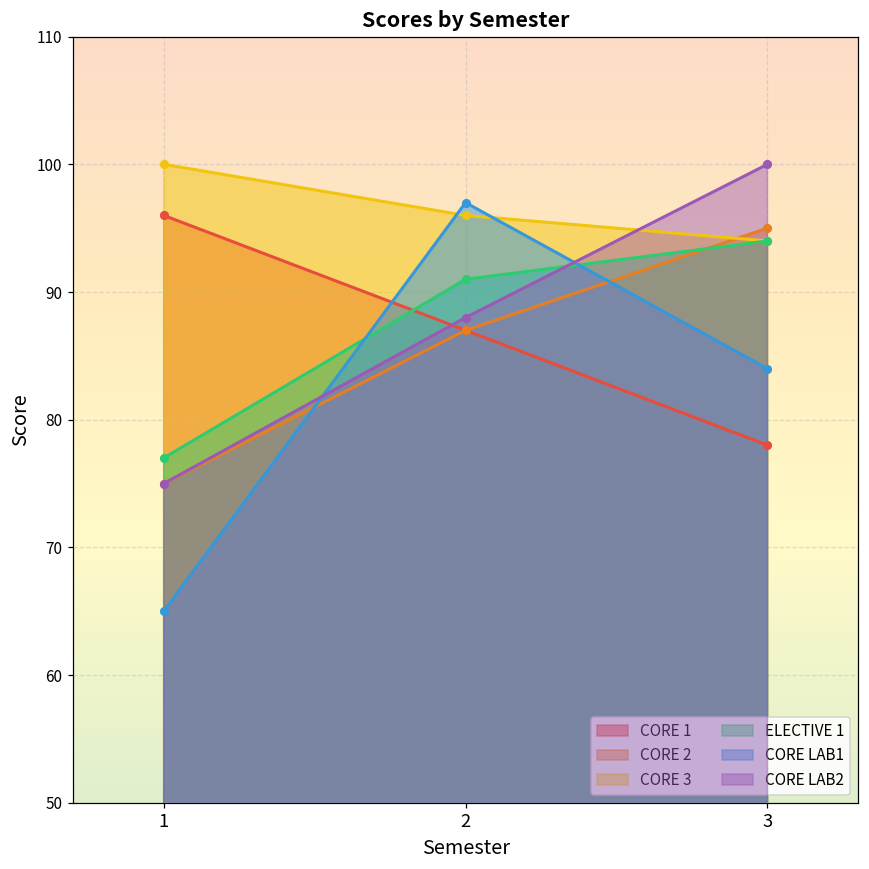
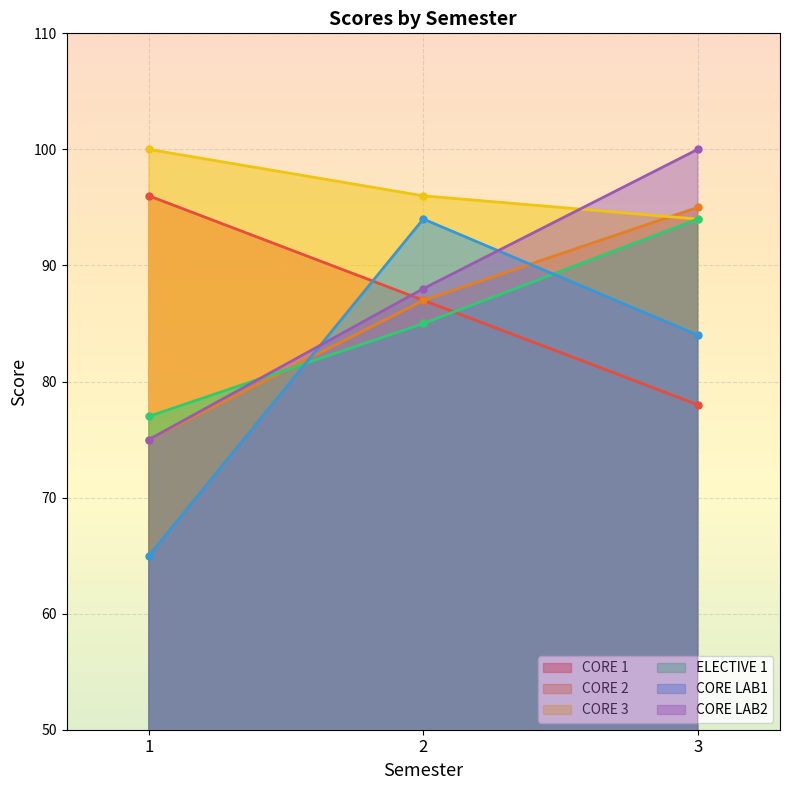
  {
    "ELECTIVE 1": {
      "1": 77,
-     "2": 91
+     "2": 85
    },
    "CORE LAB1": {
      "1": 65,
-     "2": 97,
+     "2": 94,
      "3": 84
    },
    "CORE LAB2": {
      "2": 88,
      "3": 100
    }
  }
